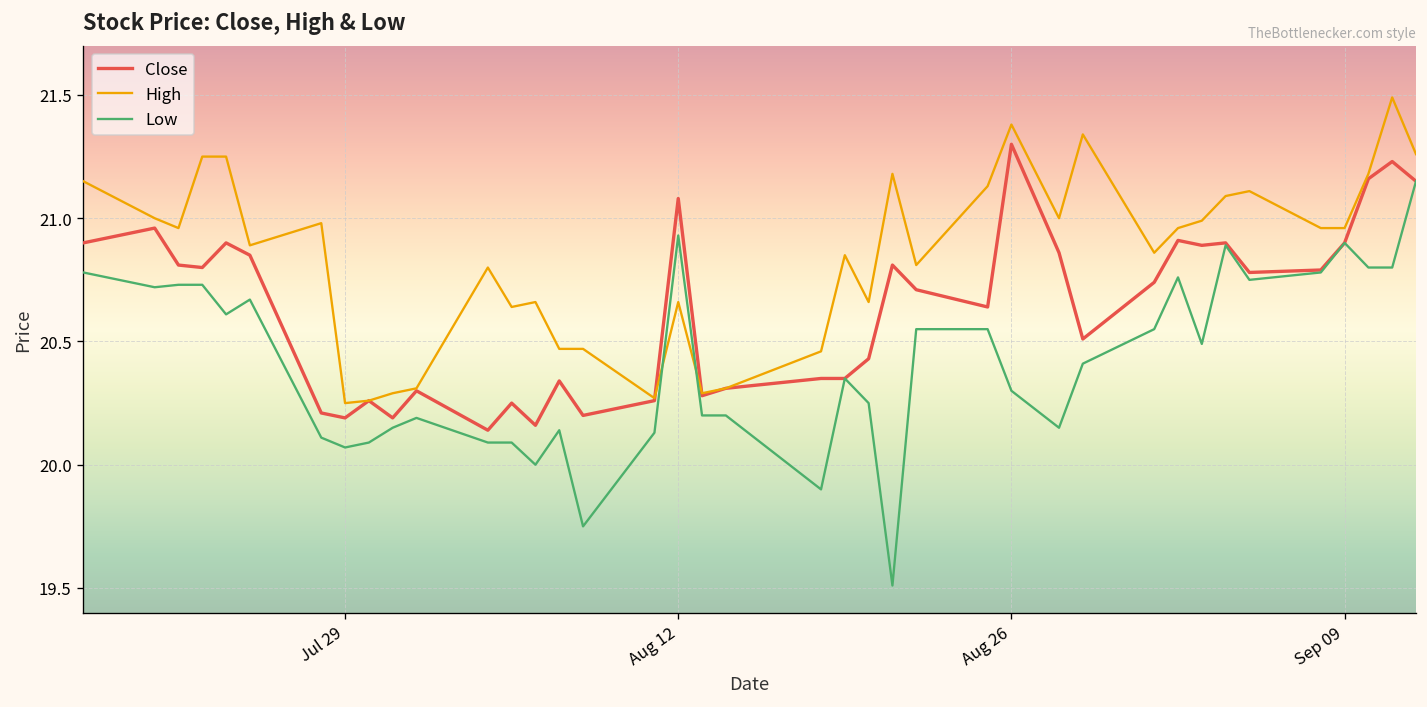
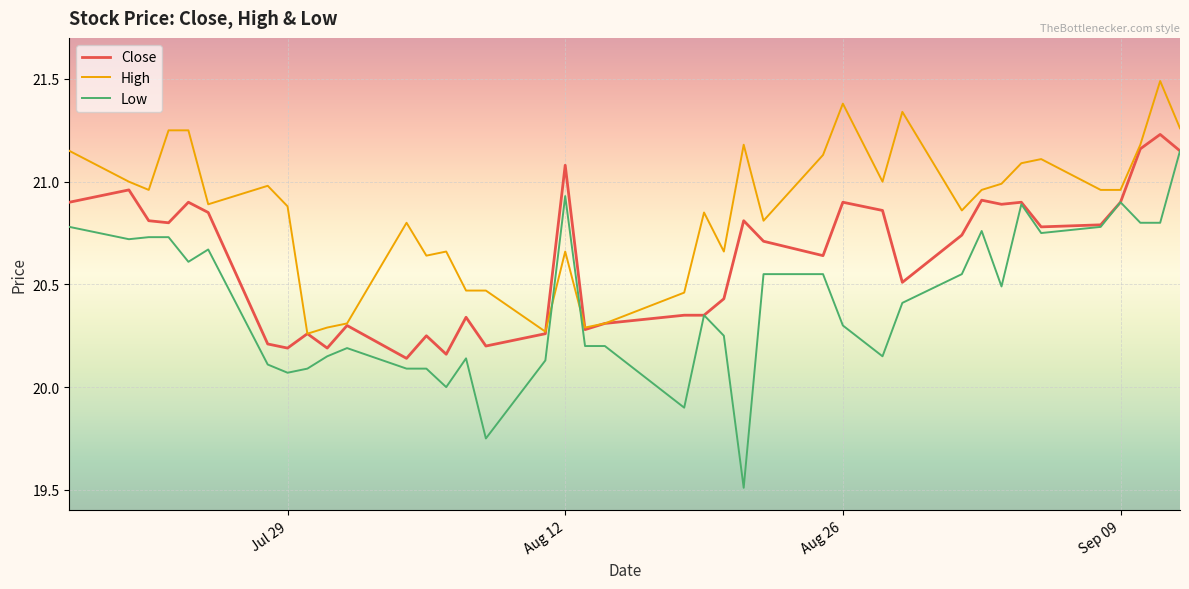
  {
    "Close": {
      "Jul 29": 20.2,
      "Aug 12": 21.08,
-     "Aug 26": 21.3
+     "Aug 26": 20.9
    },
    "High": {
-     "Jul 29": 20.25,
+     "Jul 29": 20.88,
      "Aug 12": 20.66,
      "Aug 26": 21.38,
      "Sep 09": 20.96
    },
    "Low": {
      "Jul 29": 20.07,
      "Aug 12": 20.93,
      "Aug 26": 20.30
    }
  }
